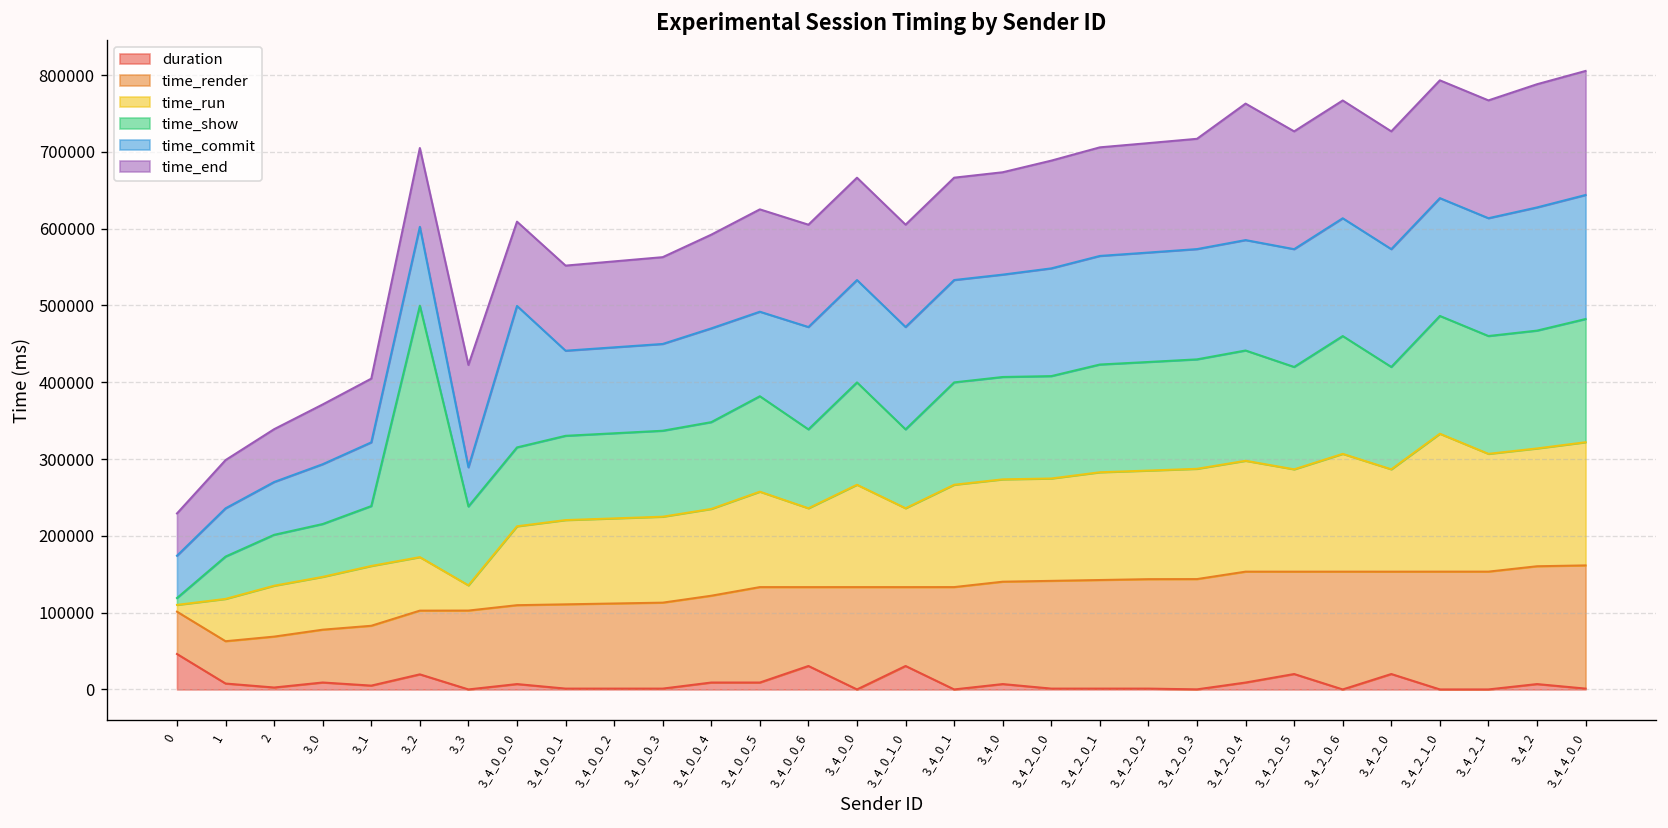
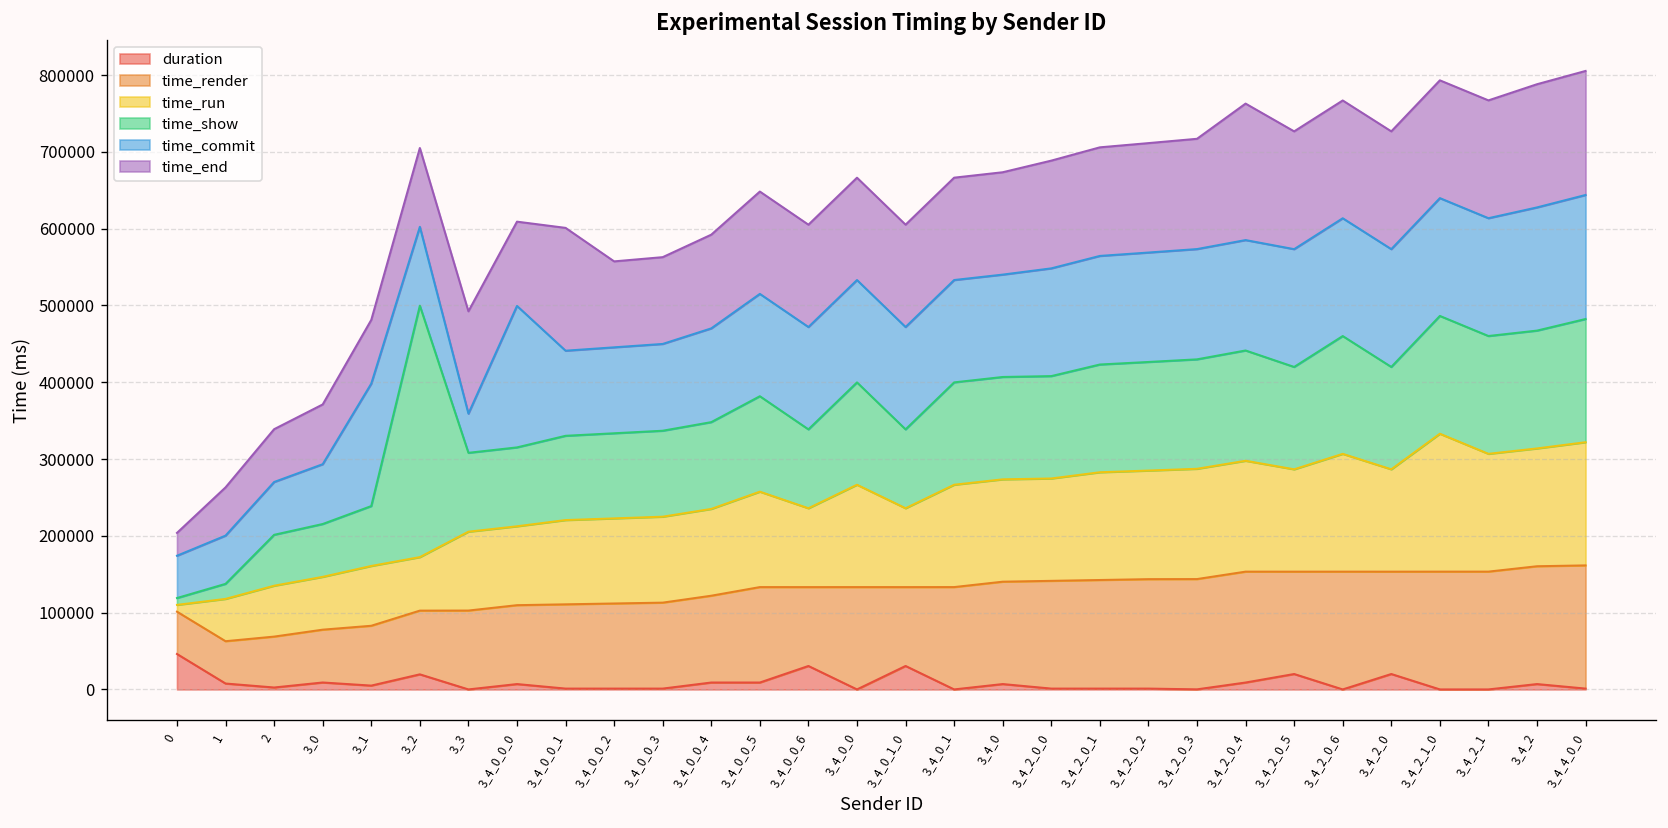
  {
    "time_run": {
      "0": 10000,
      "1": 60000,
      "2": 70000,
      "3_0": 70000,
      "3_1": 80000,
      "3_2": 70000,
-     "3_3": 30000,
+     "3_3": 100000,
      "3_4_0_0_0": 100000,
      "3_4_0_0_1": 110000,
      "3_4_0_0_2": 110000,
      "3_4_0_0_3": 110000,
      "3_4_0_0_4": 110000,
      "3_4_0_0_5": 120000,
      "3_4_0_0_6": 100000,
      "3_4_0_0": 130000,
      "3_4_0_1_0": 100000,
      "3_4_0_1": 130000,
      "3_4_0": 130000,
      "3_4_2_0_0": 130000,
      "3_4_2_0_1": 140000,
      "3_4_2_0_2": 140000,
      "3_4_2_0_3": 140000,
      "3_4_2_0_4": 140000,
      "3_4_2_0_5": 130000,
      "3_4_2_0_6": 150000,
      "3_4_2_0": 130000,
      "3_4_2_1_0": 180000,
      "3_4_2_1": 150000,
      "3_4_2": 150000,
      "3_4_4_0_0": 160000
    },
    "time_show": {
      "0": 10000,
-     "1": 60000,
+     "1": 20000,
      "2": 70000,
      "3_0": 70000,
      "3_1": 80000,
      "3_2": 330000,
      "3_3": 100000,
      "3_4_0_0_0": 100000,
      "3_4_0_0_1": 110000,
      "3_4_0_0_2": 110000,
      "3_4_0_0_3": 110000,
      "3_4_0_0_4": 110000,
      "3_4_0_0_5": 120000,
      "3_4_0_0_6": 100000,
      "3_4_0_0": 130000,
      "3_4_0_1_0": 100000,
      "3_4_0_1": 130000,
      "3_4_0": 130000,
      "3_4_2_0_0": 130000,
      "3_4_2_0_1": 140000,
      "3_4_2_0_2": 140000,
      "3_4_2_0_3": 140000,
      "3_4_2_0_4": 140000,
      "3_4_2_0_5": 130000,
      "3_4_2_0_6": 150000,
      "3_4_2_0": 130000,
      "3_4_2_1_0": 150000,
      "3_4_2_1": 150000,
      "3_4_2": 150000,
      "3_4_4_0_0": 160000
    },
    "time_commit": {
      "0": 60000,
      "1": 60000,
      "2": 70000,
      "3_0": 80000,
-     "3_1": 80000,
+     "3_1": 160000,
      "3_2": 100000,
      "3_3": 50000,
      "3_4_0_0_0": 180000,
      "3_4_0_0_1": 110000,
      "3_4_0_0_2": 110000,
      "3_4_0_0_3": 110000,
      "3_4_0_0_4": 120000,
-     "3_4_0_0_5": 110000,
+     "3_4_0_0_5": 130000,
      "3_4_0_0_6": 130000,
      "3_4_0_0": 130000,
      "3_4_0_1_0": 130000,
      "3_4_0_1": 130000,
      "3_4_0": 130000,
      "3_4_2_0_0": 140000,
      "3_4_2_0_1": 140000,
      "3_4_2_0_2": 140000,
      "3_4_2_0_3": 140000,
      "3_4_2_0_4": 140000,
      "3_4_2_0_5": 150000,
      "3_4_2_0_6": 150000,
      "3_4_2_0": 150000,
      "3_4_2_1_0": 150000,
      "3_4_2_1": 150000,
      "3_4_2": 160000,
      "3_4_4_0_0": 160000
    },
    "time_end": {
-     "0": 60000,
+     "0": 30000,
      "1": 60000,
      "2": 70000,
      "3_0": 80000,
      "3_1": 80000,
      "3_2": 100000,
      "3_3": 130000,
      "3_4_0_0_0": 110000,
-     "3_4_0_0_1": 110000,
+     "3_4_0_0_1": 160000,
      "3_4_0_0_2": 110000,
      "3_4_0_0_3": 110000,
      "3_4_0_0_4": 120000,
      "3_4_0_0_5": 130000,
      "3_4_0_0_6": 130000,
      "3_4_0_0": 130000,
      "3_4_0_1_0": 130000,
      "3_4_0_1": 130000,
      "3_4_0": 130000,
      "3_4_2_0_0": 140000,
      "3_4_2_0_1": 140000,
      "3_4_2_0_2": 140000,
      "3_4_2_0_3": 140000,
      "3_4_2_0_4": 180000,
      "3_4_2_0_5": 150000,
      "3_4_2_0_6": 150000,
      "3_4_2_0": 150000,
      "3_4_2_1_0": 150000,
      "3_4_2_1": 150000,
      "3_4_2": 160000,
      "3_4_4_0_0": 160000
    }
  }
